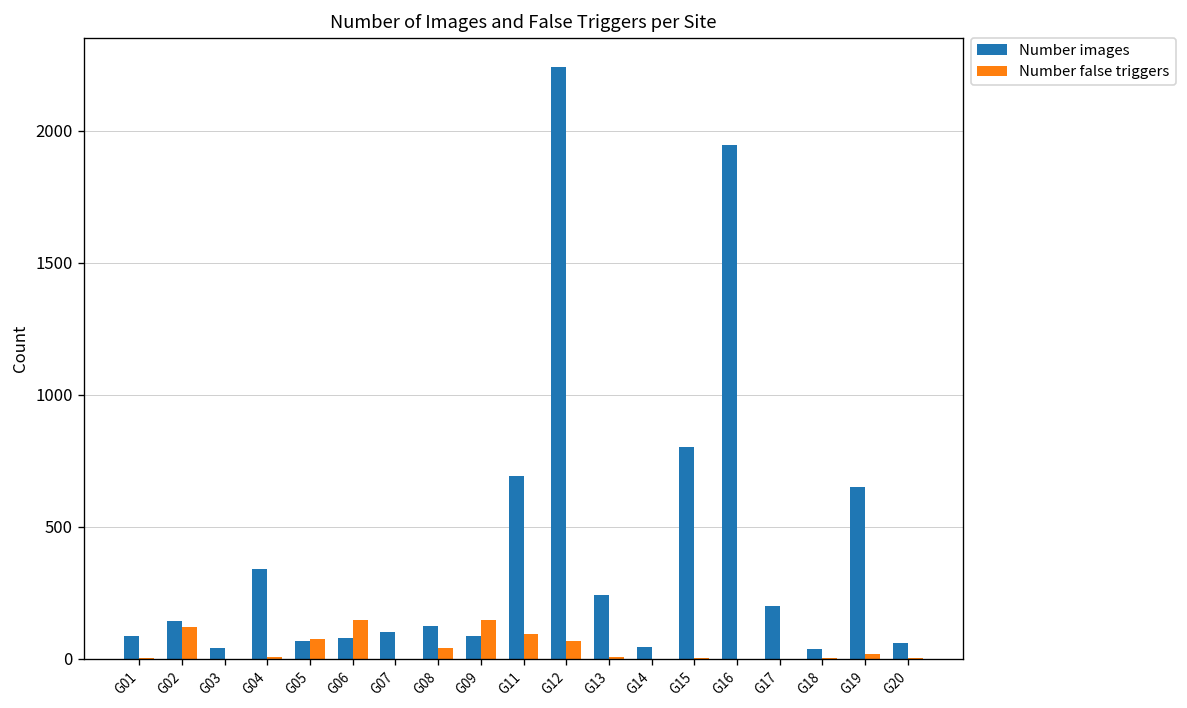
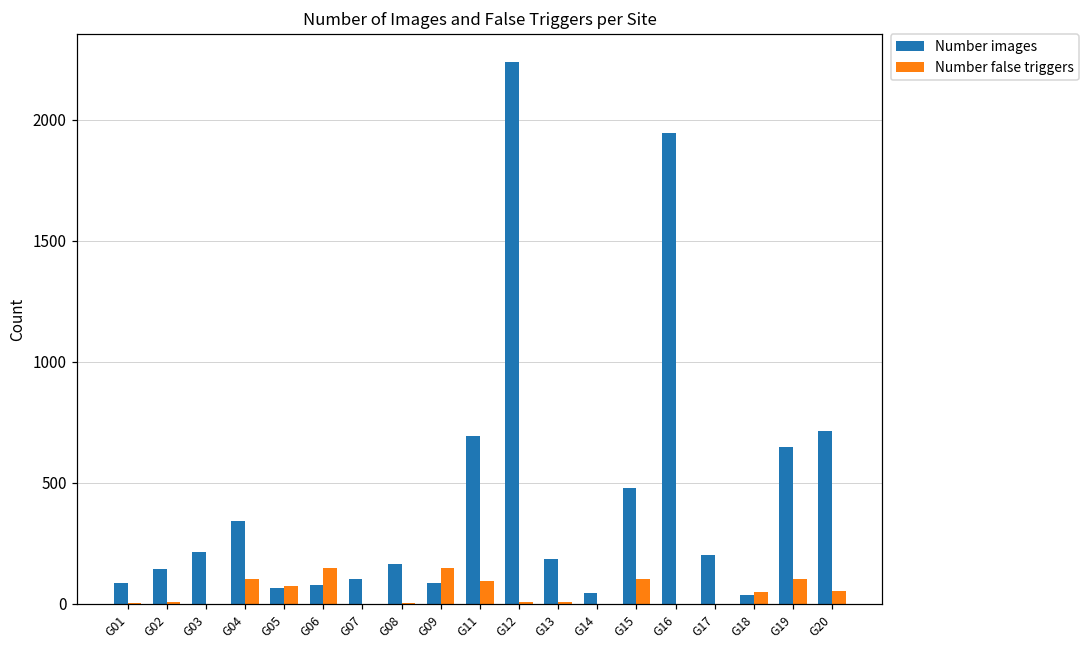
  {
    "Number images": {
      "G01": 90,
      "G02": 140,
-     "G03": 40,
+     "G03": 220,
      "G04": 340,
      "G05": 70,
      "G06": 80,
      "G07": 100,
-     "G08": 130,
+     "G08": 170,
      "G09": 90,
      "G11": 690,
      "G12": 2240,
-     "G13": 240,
+     "G13": 180,
      "G14": 50,
-     "G15": 800,
+     "G15": 480,
      "G16": 1950,
      "G17": 200,
      "G18": 40,
      "G19": 650,
-     "G20": 60
+     "G20": 710
    },
    "Number false triggers": {
-     "G02": 120,
+     "G02": 10,
      "G03": 0,
-     "G04": 10,
+     "G04": 100,
      "G05": 70,
      "G06": 150,
      "G07": 0,
-     "G08": 40,
+     "G08": 0,
      "G09": 150,
      "G11": 100,
-     "G12": 70,
+     "G12": 10,
      "G14": 0,
-     "G15": 0,
+     "G15": 100,
      "G17": 0,
-     "G18": 0,
-     "G19": 20,
-     "G20": 0
+     "G18": 50,
+     "G19": 100,
+     "G20": 50
    }
  }
